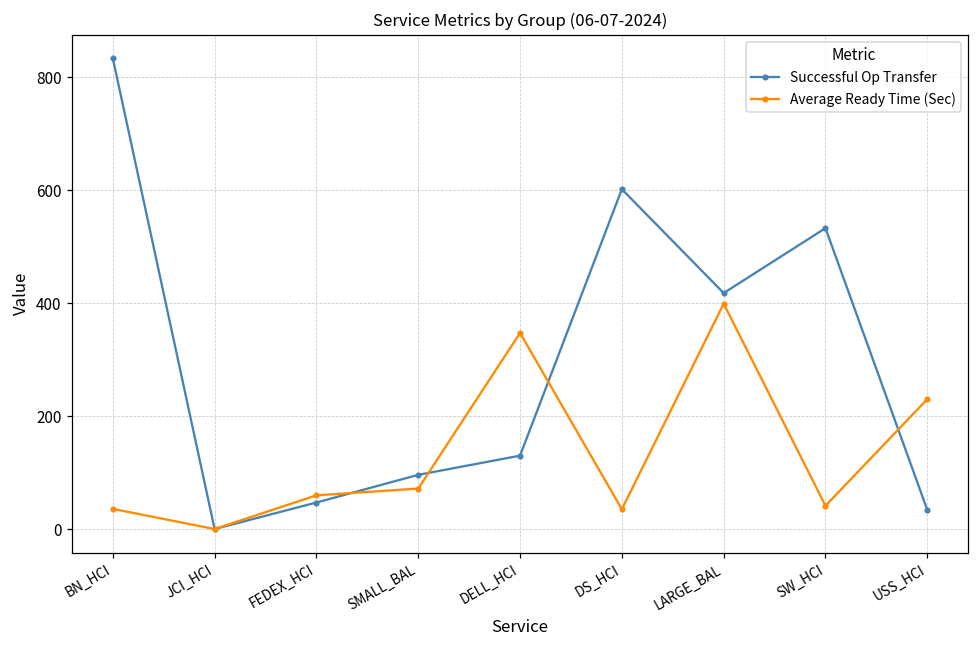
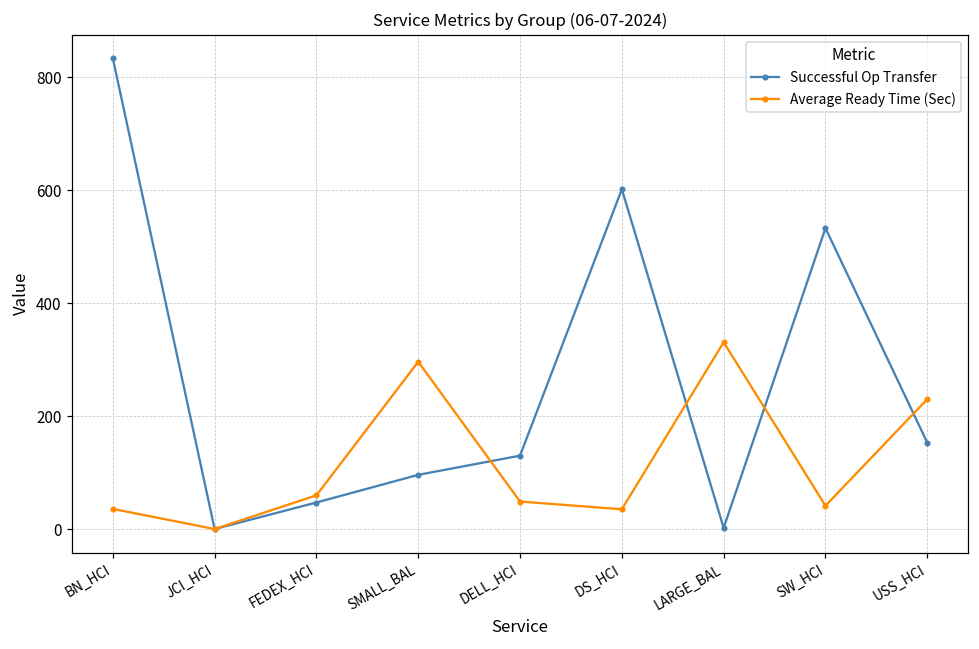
  {
    "Successful Op Transfer": {
      "BN_HCI": 830,
      "FEDEX_HCI": 50,
      "SMALL_BAL": 100,
      "DELL_HCI": 130,
      "DS_HCI": 600,
-     "LARGE_BAL": 420,
+     "LARGE_BAL": 0,
      "SW_HCI": 530,
-     "USS_HCI": 30
+     "USS_HCI": 150
    },
    "Average Ready Time (Sec)": {
      "BN_HCI": 40,
      "FEDEX_HCI": 60,
-     "SMALL_BAL": 70,
-     "DELL_HCI": 350,
+     "SMALL_BAL": 300,
+     "DELL_HCI": 50,
      "DS_HCI": 40,
-     "LARGE_BAL": 400,
+     "LARGE_BAL": 330,
      "SW_HCI": 40,
      "USS_HCI": 230
    }
  }
